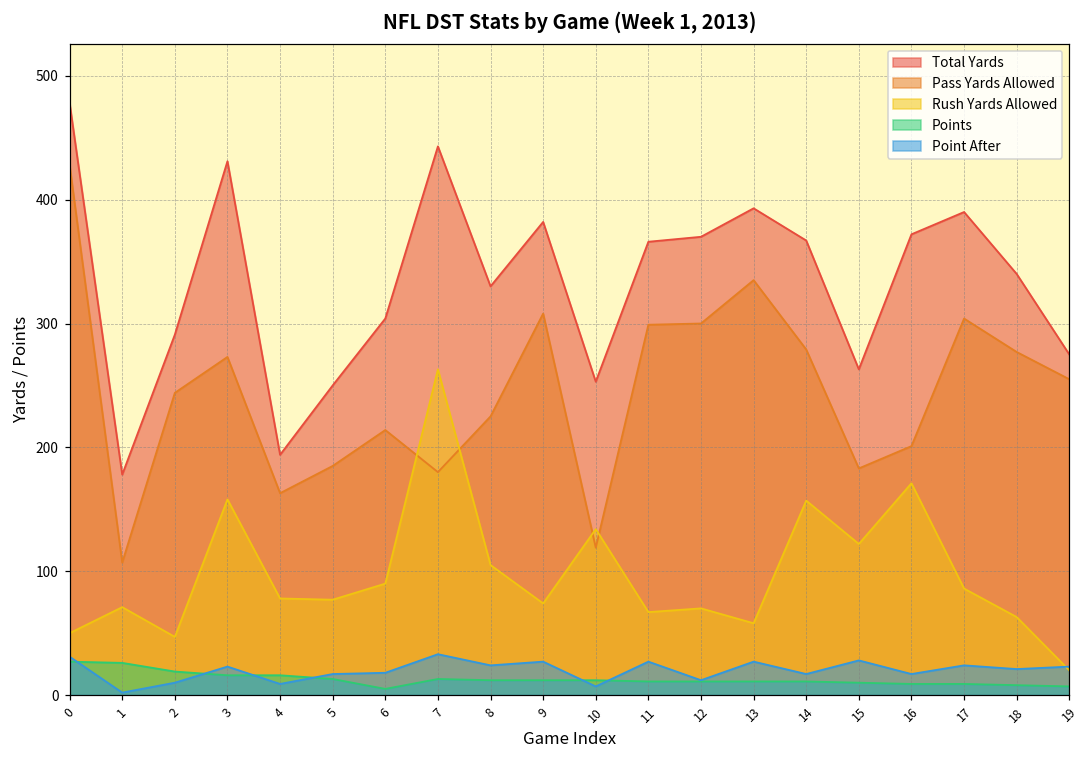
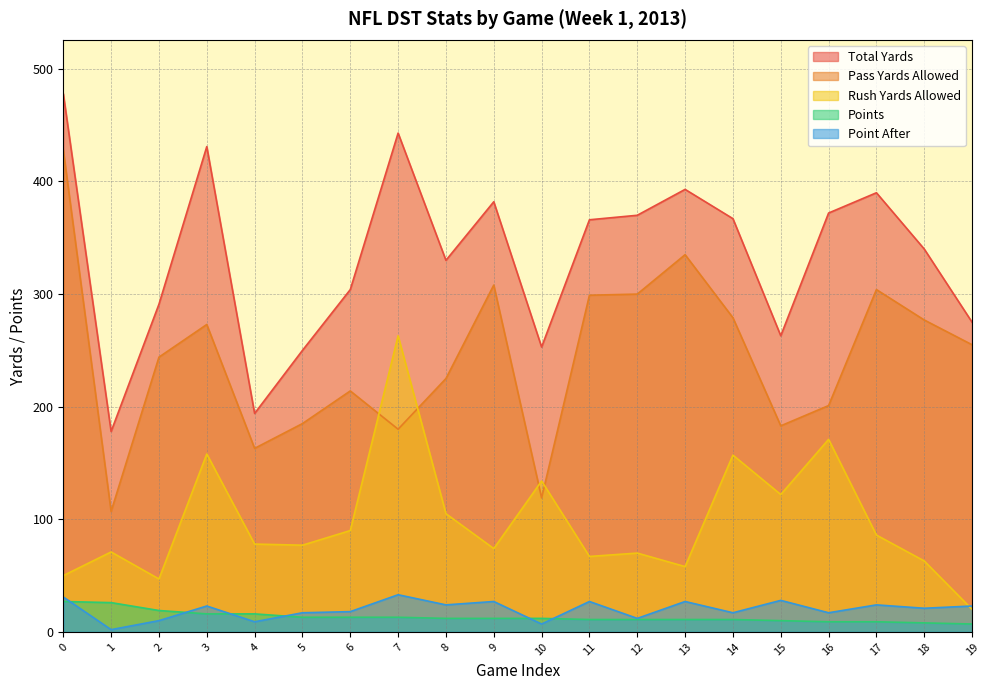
  {
    "Rush Yards Allowed": {
      "0": 50,
      "1": 71,
      "2": 47,
      "3": 158,
      "4": 78,
      "5": 77,
      "6": 90,
      "7": 263,
      "8": 105,
      "9": 74,
      "10": 134,
      "11": 67,
      "12": 70,
      "13": 58,
      "14": 157,
      "15": 122,
      "16": 171,
      "17": 86,
      "18": 63,
      "19": 20
    },
    "Points": {
      "0": 27,
      "1": 26,
      "2": 19,
      "3": 16,
      "4": 16,
      "5": 13,
-     "6": 5,
+     "6": 13,
      "7": 13,
      "8": 12,
      "9": 12,
      "10": 12,
      "11": 11,
      "13": 11,
      "14": 11,
      "15": 10,
      "16": 9,
      "17": 9,
      "18": 8,
      "19": 7
    },
    "Point After": {
      "0": 31,
      "1": 2,
      "2": 10,
      "3": 23,
      "4": 9,
      "5": 17,
      "6": 18,
      "7": 33,
      "8": 24,
      "9": 27,
      "10": 7,
      "11": 27,
      "13": 27,
      "14": 17,
      "15": 28,
      "16": 17,
      "17": 24,
      "18": 21,
      "19": 23
    }
  }
